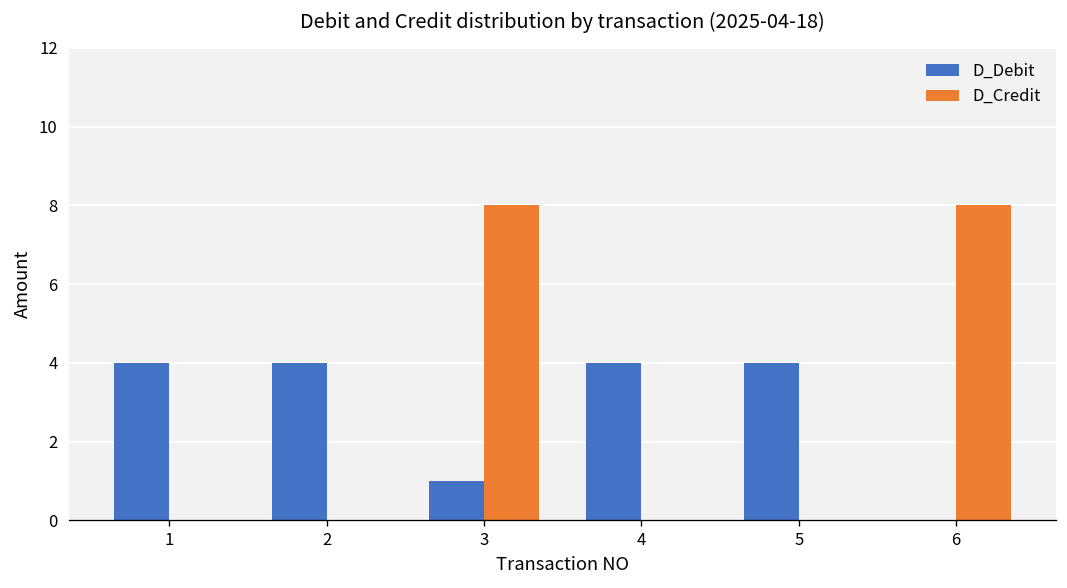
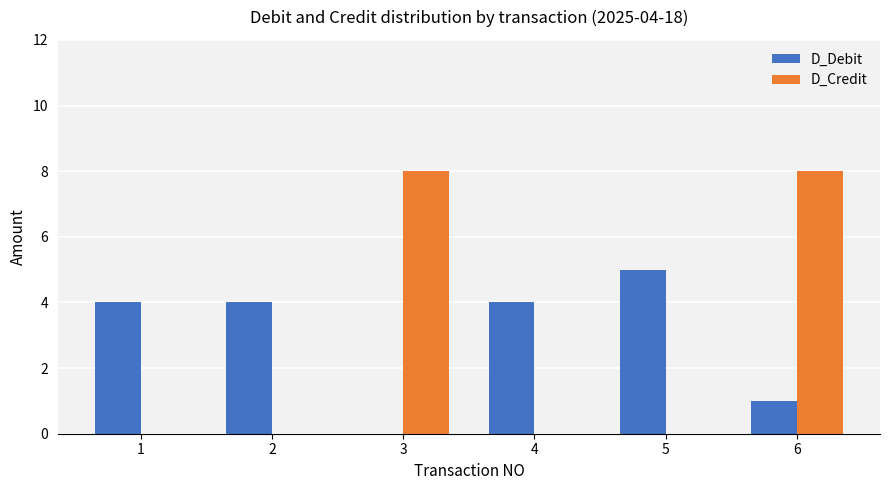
  {
    "D_Debit": {
      "1": 4,
      "2": 4,
-     "3": 1,
+     "3": 0,
      "4": 4,
-     "5": 4,
-     "6": 0
+     "5": 5,
+     "6": 1
    },
    "D_Credit": {
      "1": 0,
      "2": 0,
      "3": 8,
      "4": 0,
      "5": 0,
      "6": 8
    }
  }
